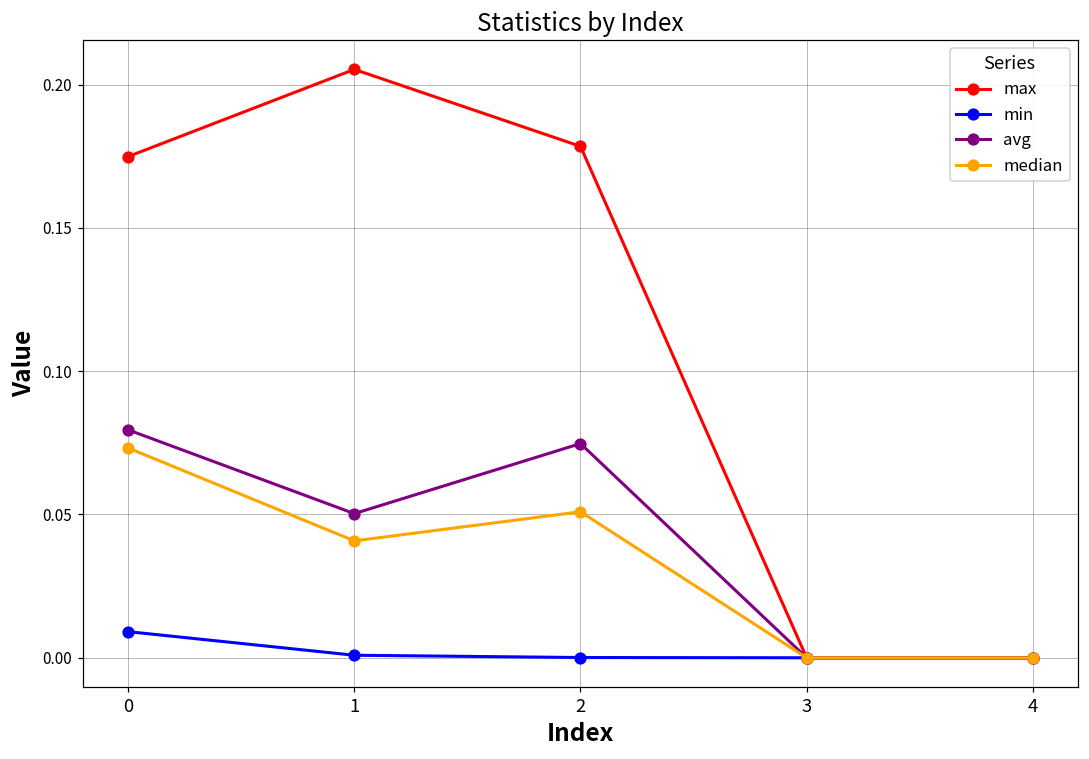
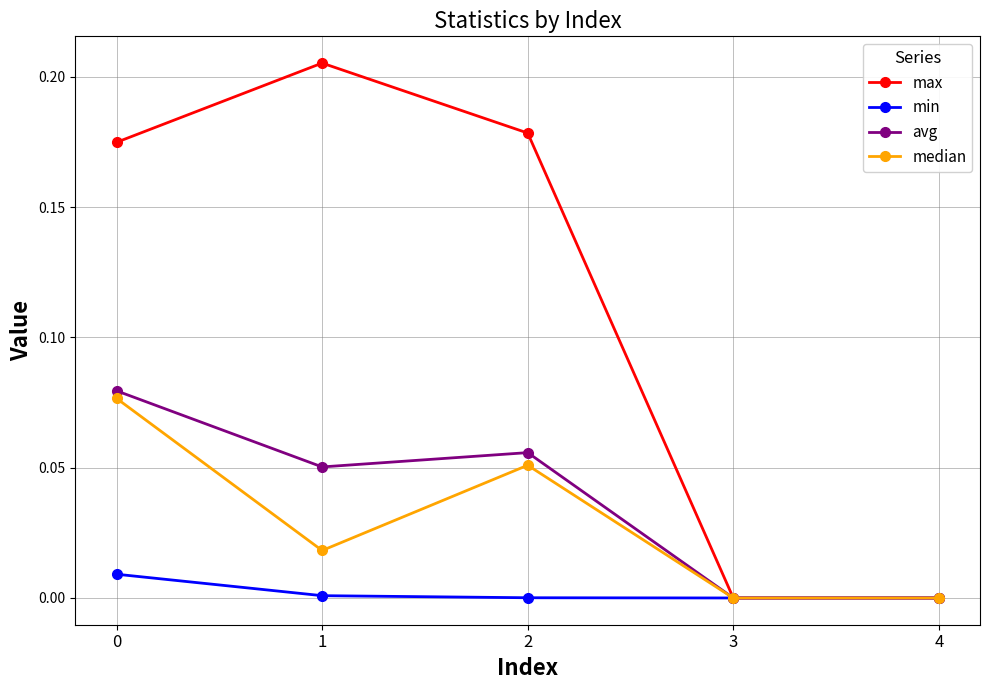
  {
    "max": {
      "0": 0.175,
      "1": 0.205,
      "2": 0.178
    },
    "min": {
      "0": 0.009,
      "1": 0.001,
      "2": 0.000
    },
    "avg": {
      "0": 0.080,
      "1": 0.050,
-     "2": 0.075
+     "2": 0.056
    },
    "median": {
-     "0": 0.073,
-     "1": 0.041,
+     "0": 0.077,
+     "1": 0.018,
      "2": 0.051
    }
  }
